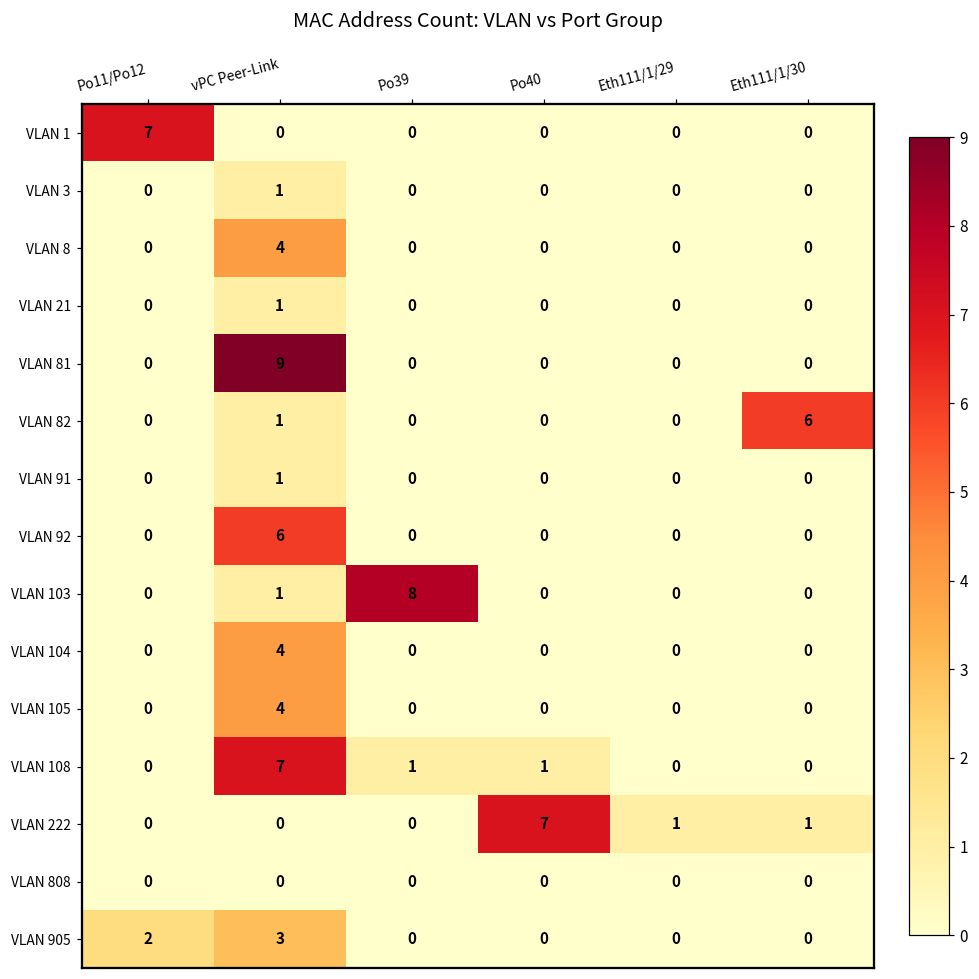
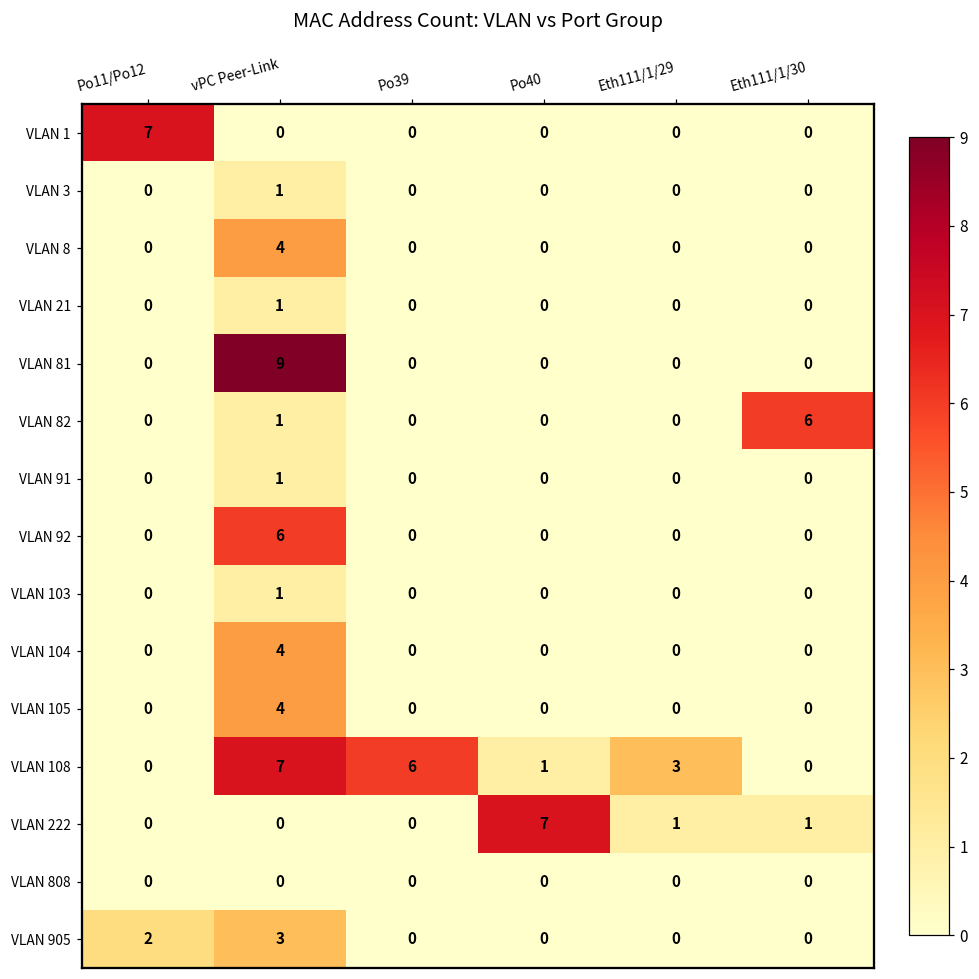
  {
    "VLAN 1": {
      "Po11/Po12": 7,
      "vPC Peer-Link": 0,
      "Po39": 0,
      "Po40": 0,
      "Eth111/1/29": 0,
      "Eth111/1/30": 0
    },
    "VLAN 3": {
      "Po11/Po12": 0,
      "vPC Peer-Link": 1,
      "Po39": 0,
      "Po40": 0,
      "Eth111/1/29": 0,
      "Eth111/1/30": 0
    },
    "VLAN 8": {
      "Po11/Po12": 0,
      "vPC Peer-Link": 4,
      "Po39": 0,
      "Po40": 0,
      "Eth111/1/29": 0,
      "Eth111/1/30": 0
    },
    "VLAN 21": {
      "Po11/Po12": 0,
      "vPC Peer-Link": 1,
      "Po39": 0,
      "Po40": 0,
      "Eth111/1/29": 0,
      "Eth111/1/30": 0
    },
    "VLAN 81": {
      "Po11/Po12": 0,
      "vPC Peer-Link": 9,
      "Po39": 0,
      "Po40": 0,
      "Eth111/1/29": 0,
      "Eth111/1/30": 0
    },
    "VLAN 82": {
      "Po11/Po12": 0,
      "vPC Peer-Link": 1,
      "Po39": 0,
      "Po40": 0,
      "Eth111/1/29": 0,
      "Eth111/1/30": 6
    },
    "VLAN 91": {
      "Po11/Po12": 0,
      "vPC Peer-Link": 1,
      "Po39": 0,
      "Po40": 0,
      "Eth111/1/29": 0,
      "Eth111/1/30": 0
    },
    "VLAN 92": {
      "Po11/Po12": 0,
      "vPC Peer-Link": 6,
      "Po39": 0,
      "Po40": 0,
      "Eth111/1/29": 0,
      "Eth111/1/30": 0
    },
    "VLAN 103": {
      "Po11/Po12": 0,
      "vPC Peer-Link": 1,
-     "Po39": 8,
+     "Po39": 0,
      "Po40": 0,
      "Eth111/1/29": 0,
      "Eth111/1/30": 0
    },
    "VLAN 104": {
      "Po11/Po12": 0,
      "vPC Peer-Link": 4,
      "Po39": 0,
      "Po40": 0,
      "Eth111/1/29": 0,
      "Eth111/1/30": 0
    },
    "VLAN 105": {
      "Po11/Po12": 0,
      "vPC Peer-Link": 4,
      "Po39": 0,
      "Po40": 0,
      "Eth111/1/29": 0,
      "Eth111/1/30": 0
    },
    "VLAN 108": {
      "Po11/Po12": 0,
      "vPC Peer-Link": 7,
-     "Po39": 1,
+     "Po39": 6,
      "Po40": 1,
-     "Eth111/1/29": 0,
+     "Eth111/1/29": 3,
      "Eth111/1/30": 0
    },
    "VLAN 222": {
      "Po11/Po12": 0,
      "vPC Peer-Link": 0,
      "Po39": 0,
      "Po40": 7,
      "Eth111/1/29": 1,
      "Eth111/1/30": 1
    },
    "VLAN 808": {
      "Po11/Po12": 0,
      "vPC Peer-Link": 0,
      "Po39": 0,
      "Po40": 0,
      "Eth111/1/29": 0,
      "Eth111/1/30": 0
    },
    "VLAN 905": {
      "Po11/Po12": 2,
      "vPC Peer-Link": 3,
      "Po39": 0,
      "Po40": 0,
      "Eth111/1/29": 0,
      "Eth111/1/30": 0
    }
  }
